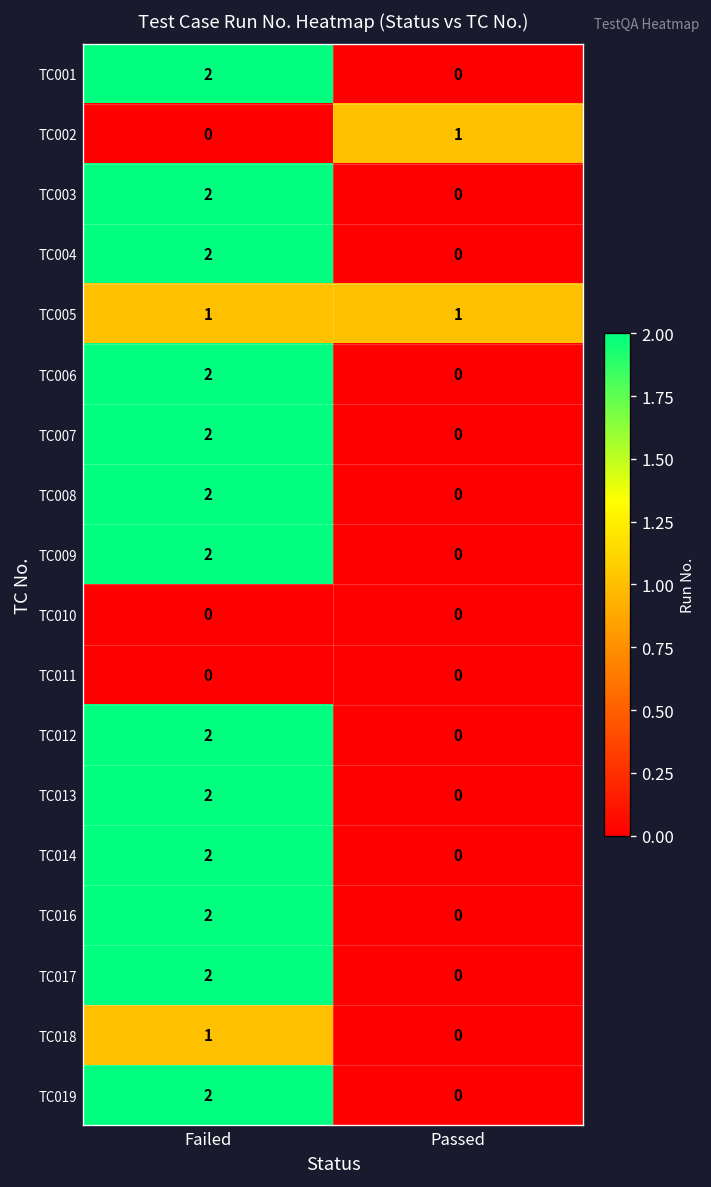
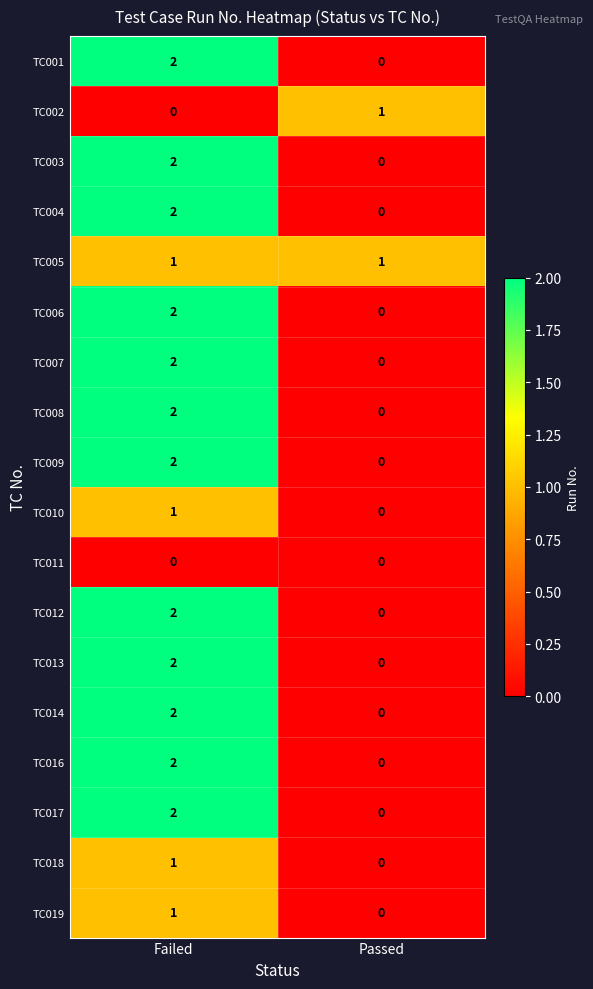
  {
    "TC001": {
      "Failed": 2,
      "Passed": 0
    },
    "TC002": {
      "Failed": 0,
      "Passed": 1
    },
    "TC003": {
      "Failed": 2,
      "Passed": 0
    },
    "TC004": {
      "Failed": 2,
      "Passed": 0
    },
    "TC005": {
      "Failed": 1,
      "Passed": 1
    },
    "TC006": {
      "Failed": 2,
      "Passed": 0
    },
    "TC007": {
      "Failed": 2,
      "Passed": 0
    },
    "TC008": {
      "Failed": 2,
      "Passed": 0
    },
    "TC009": {
      "Failed": 2,
      "Passed": 0
    },
    "TC010": {
-     "Failed": 0,
+     "Failed": 1,
      "Passed": 0
    },
    "TC011": {
      "Failed": 0,
      "Passed": 0
    },
    "TC012": {
      "Failed": 2,
      "Passed": 0
    },
    "TC013": {
      "Failed": 2,
      "Passed": 0
    },
    "TC014": {
      "Failed": 2,
      "Passed": 0
    },
    "TC016": {
      "Failed": 2,
      "Passed": 0
    },
    "TC017": {
      "Failed": 2,
      "Passed": 0
    },
    "TC018": {
      "Failed": 1,
      "Passed": 0
    },
    "TC019": {
-     "Failed": 2,
+     "Failed": 1,
      "Passed": 0
    }
  }
